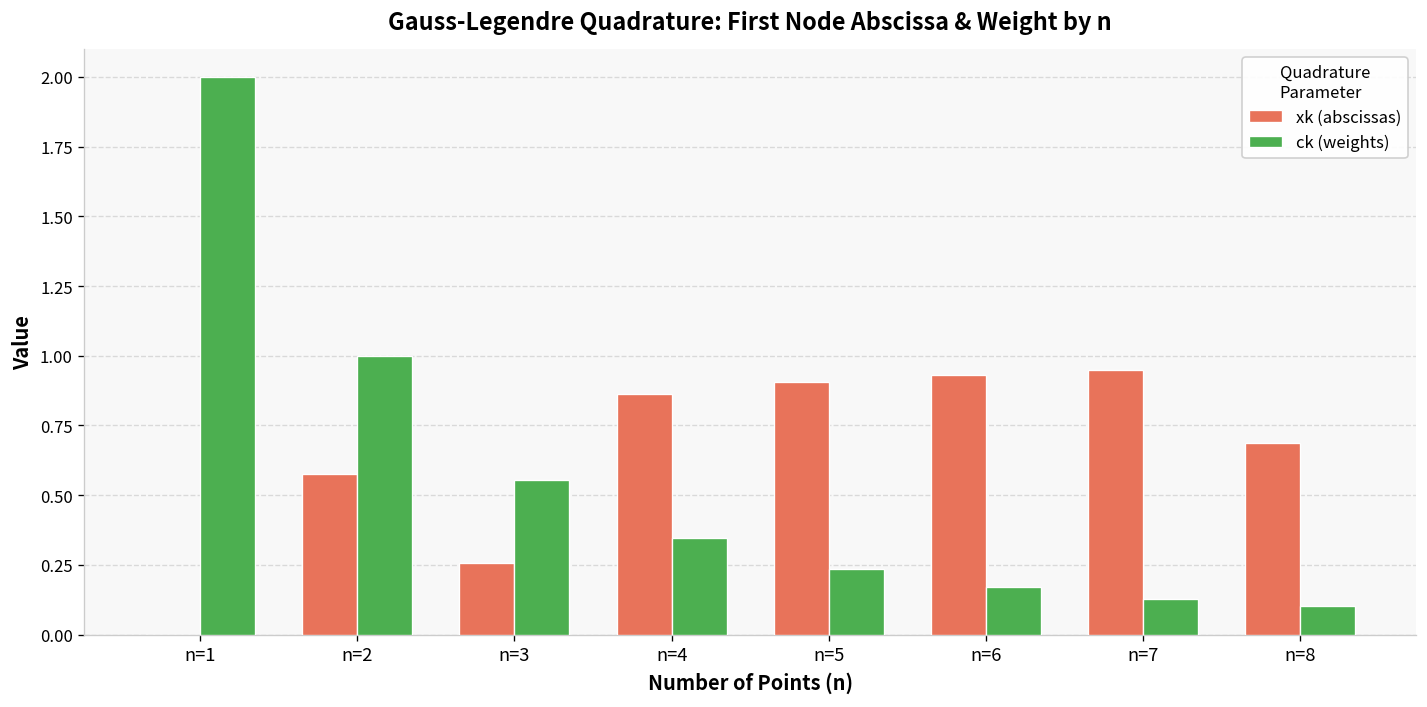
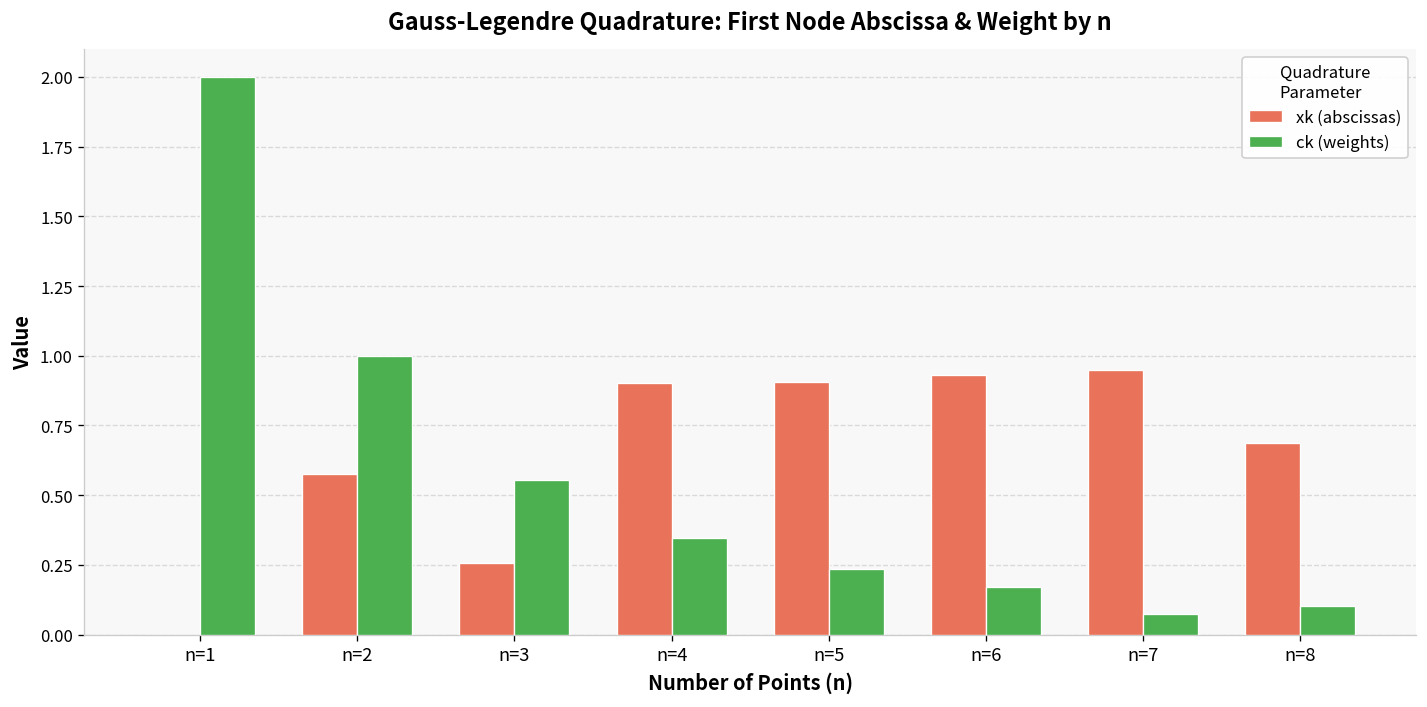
  {
    "xk (abscissas)": {
      "n=1": 0.00,
      "n=2": 0.58,
      "n=3": 0.26,
-     "n=4": 0.86,
+     "n=4": 0.90,
      "n=5": 0.91,
      "n=6": 0.93,
      "n=7": 0.95,
      "n=8": 0.69
    },
    "ck (weights)": {
      "n=1": 2.00,
      "n=2": 1.00,
      "n=3": 0.56,
      "n=4": 0.35,
      "n=5": 0.24,
      "n=6": 0.17,
-     "n=7": 0.13,
+     "n=7": 0.07,
      "n=8": 0.10
    }
  }
